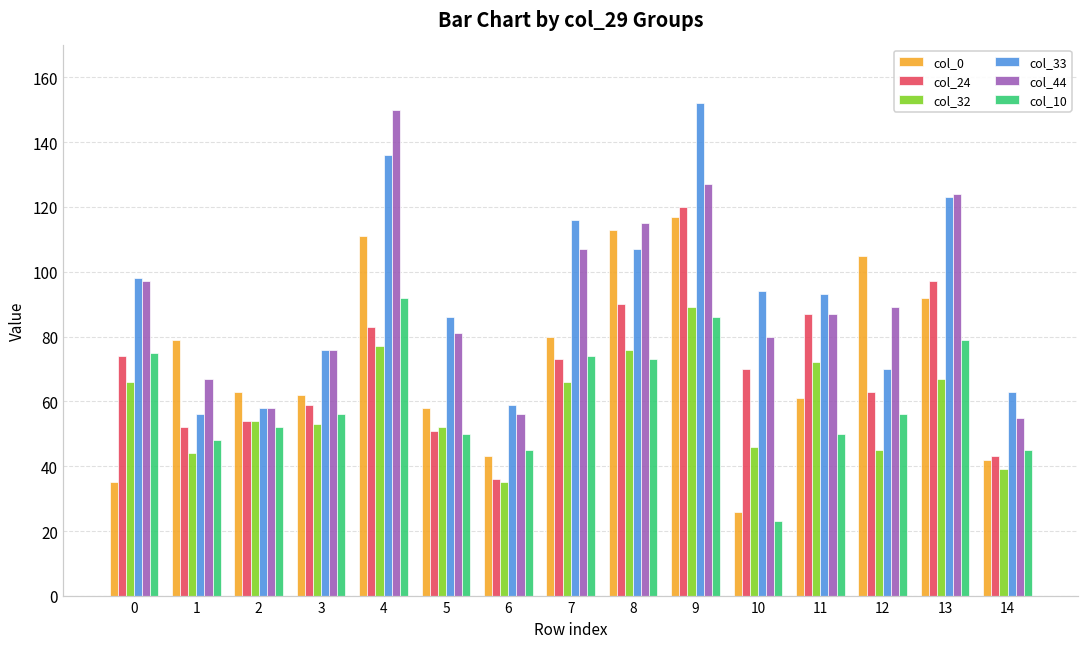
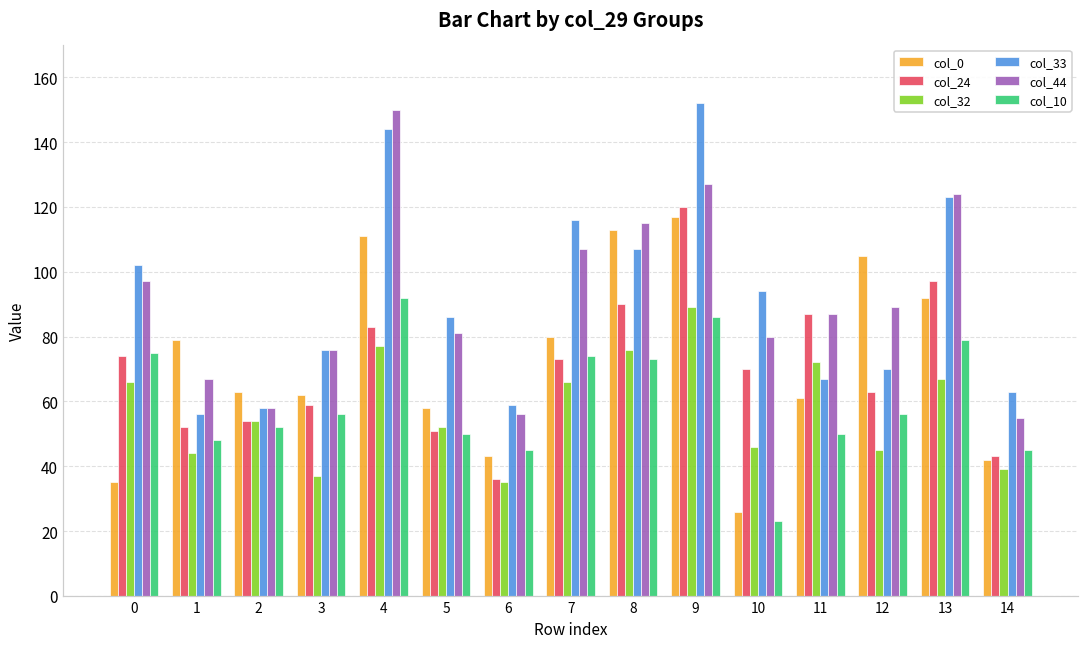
  {
    "col_0": {
      "0": 35,
      "1": 79,
      "2": 63,
      "3": 62,
      "4": 111,
      "5": 58,
      "6": 43,
      "7": 80,
      "8": 113,
      "9": 117,
      "10": 26,
      "11": 61,
      "12": 105,
      "13": 92,
      "14": 42
    },
    "col_24": {
      "0": 74,
      "1": 52,
      "2": 54,
      "3": 59,
      "4": 83,
      "5": 51,
      "6": 36,
      "7": 73,
      "8": 90,
      "9": 120,
      "10": 70,
      "11": 87,
      "12": 63,
      "13": 97,
      "14": 43
    },
    "col_32": {
      "0": 66,
      "1": 44,
      "2": 54,
-     "3": 53,
+     "3": 37,
      "4": 77,
      "5": 52,
      "6": 35,
      "7": 66,
      "8": 76,
      "9": 89,
      "10": 46,
      "11": 72,
      "12": 45,
      "13": 67,
      "14": 39
    },
    "col_33": {
-     "0": 98,
+     "0": 102,
      "1": 56,
      "2": 58,
      "3": 76,
-     "4": 136,
+     "4": 144,
      "5": 86,
      "6": 59,
      "7": 116,
      "8": 107,
      "9": 152,
      "10": 94,
-     "11": 93,
+     "11": 67,
      "12": 70,
      "13": 123,
      "14": 63
    },
    "col_44": {
      "0": 97,
      "1": 67,
      "2": 58,
      "3": 76,
      "4": 150,
      "5": 81,
      "6": 56,
      "7": 107,
      "8": 115,
      "9": 127,
      "10": 80,
      "11": 87,
      "12": 89,
      "13": 124,
      "14": 55
    },
    "col_10": {
      "0": 75,
      "1": 48,
      "2": 52,
      "3": 56,
      "4": 92,
      "5": 50,
      "6": 45,
      "7": 74,
      "8": 73,
      "9": 86,
      "10": 23,
      "11": 50,
      "12": 56,
      "13": 79,
      "14": 45
    }
  }
